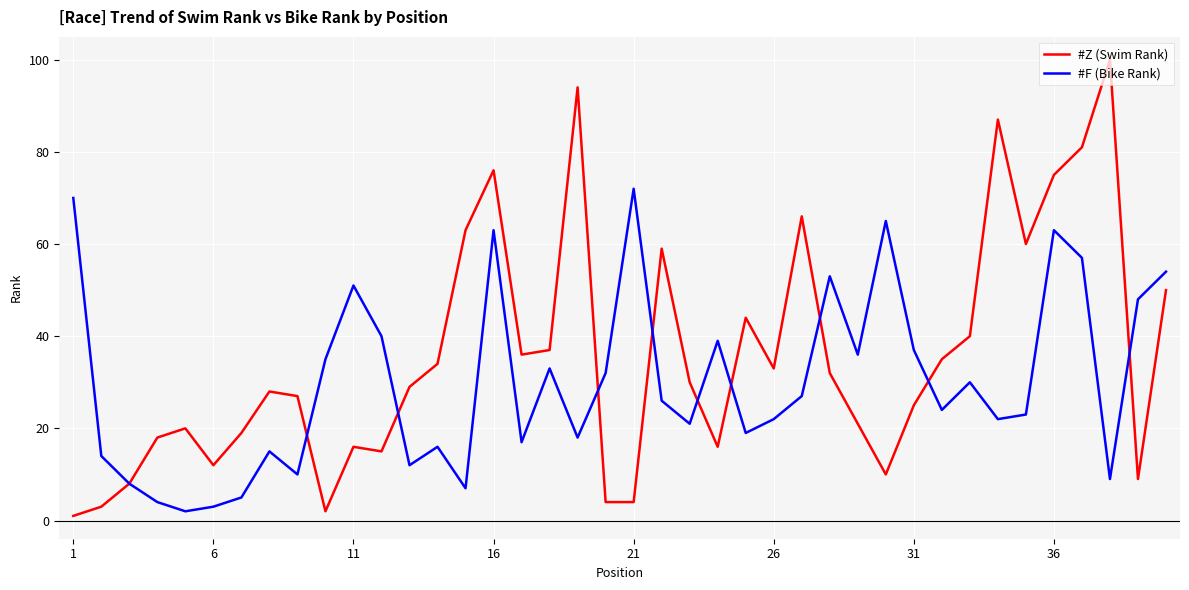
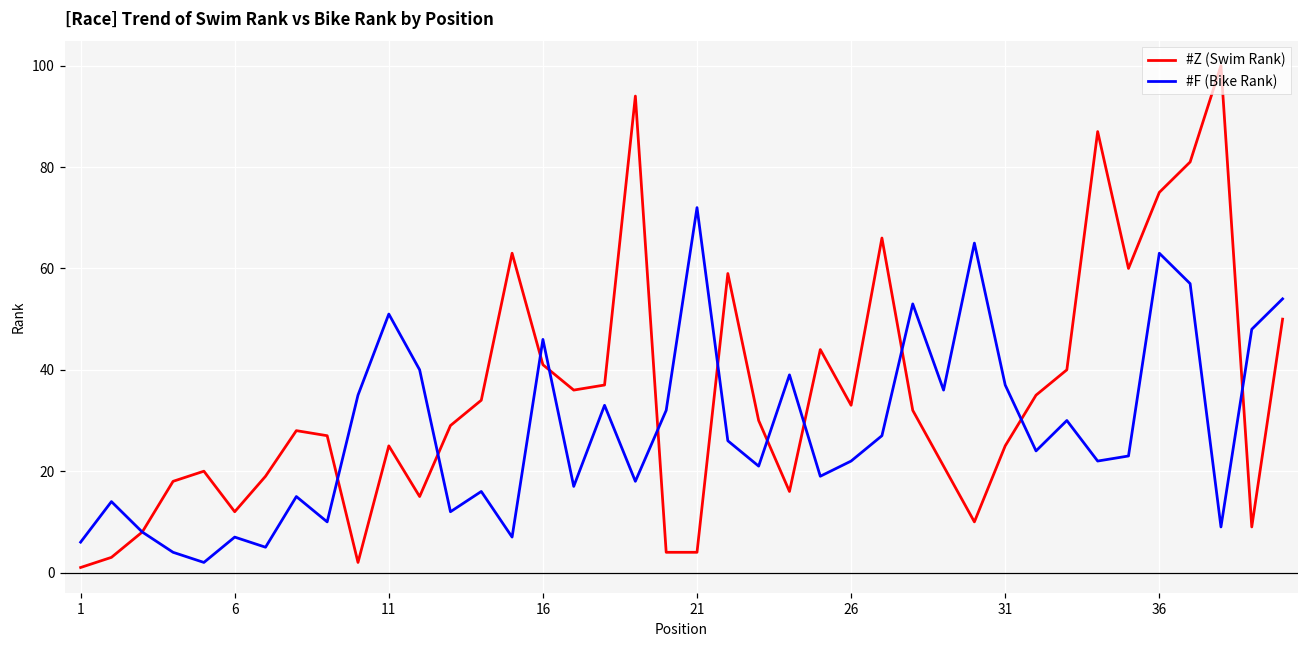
  {
    "#Z (Swim Rank)": {
      "1": 1,
      "6": 12,
-     "11": 16,
-     "16": 76,
+     "11": 25,
+     "16": 41,
      "21": 4,
      "26": 33,
      "31": 25,
      "36": 75
    },
    "#F (Bike Rank)": {
-     "1": 70,
-     "6": 3,
+     "1": 6,
+     "6": 7,
      "11": 51,
-     "16": 63,
+     "16": 46,
      "21": 72,
      "26": 22,
      "31": 37,
      "36": 63
    }
  }
